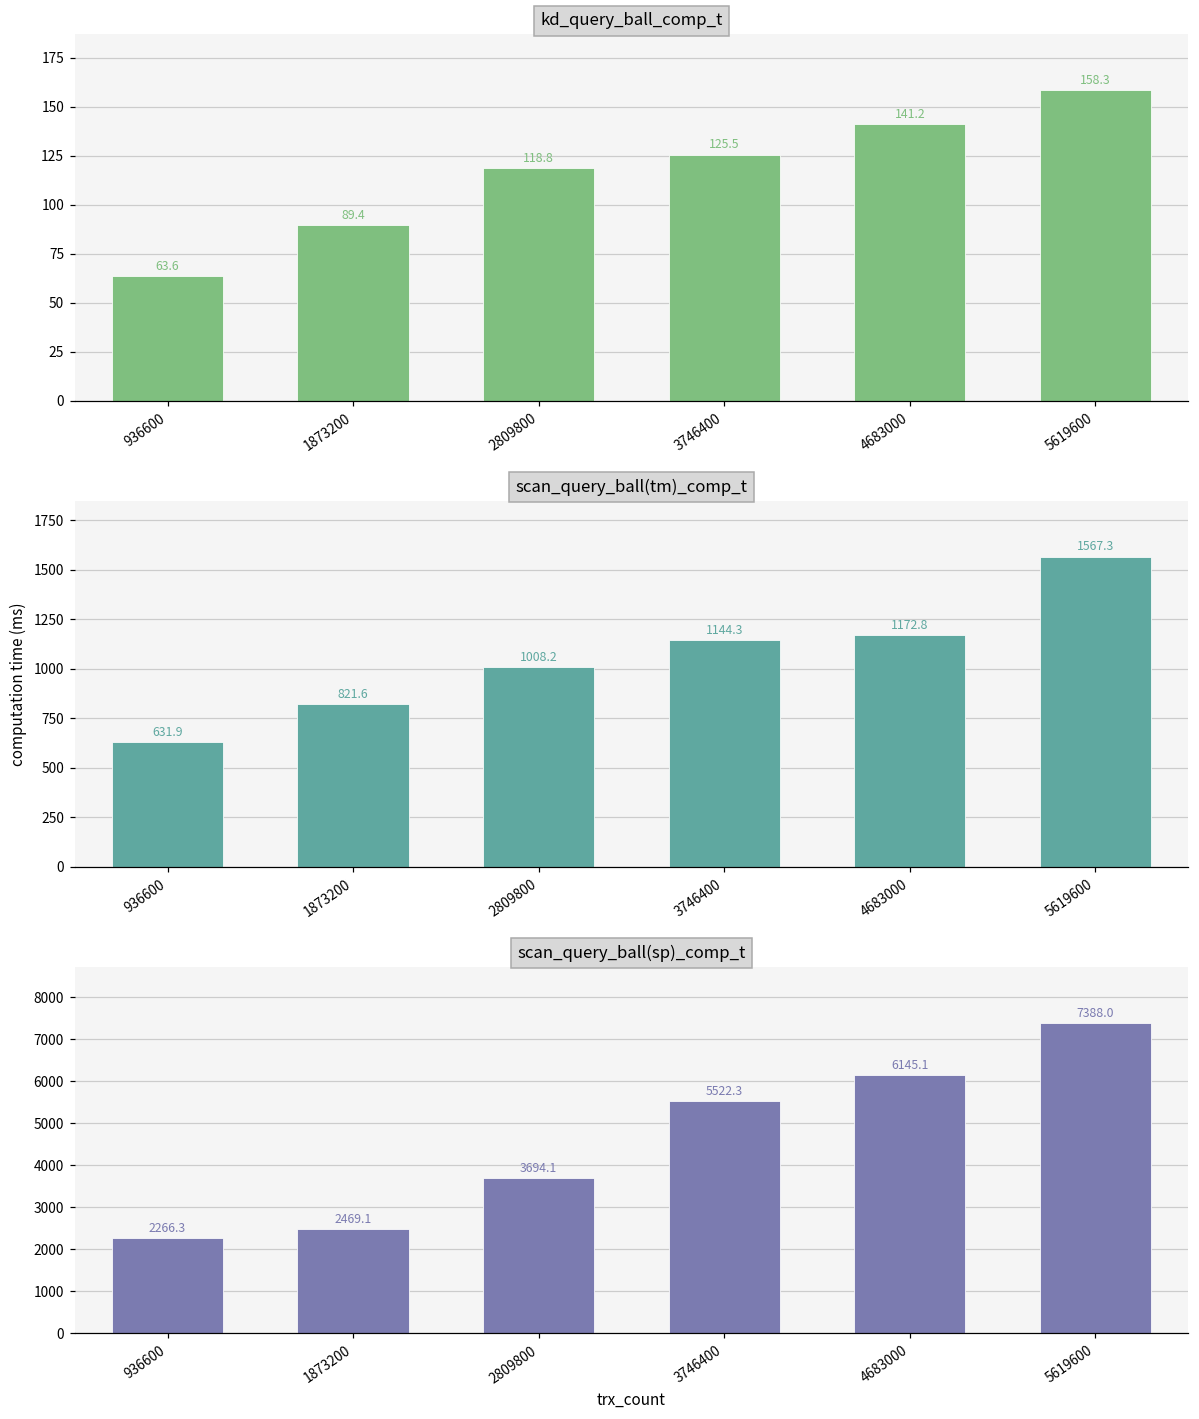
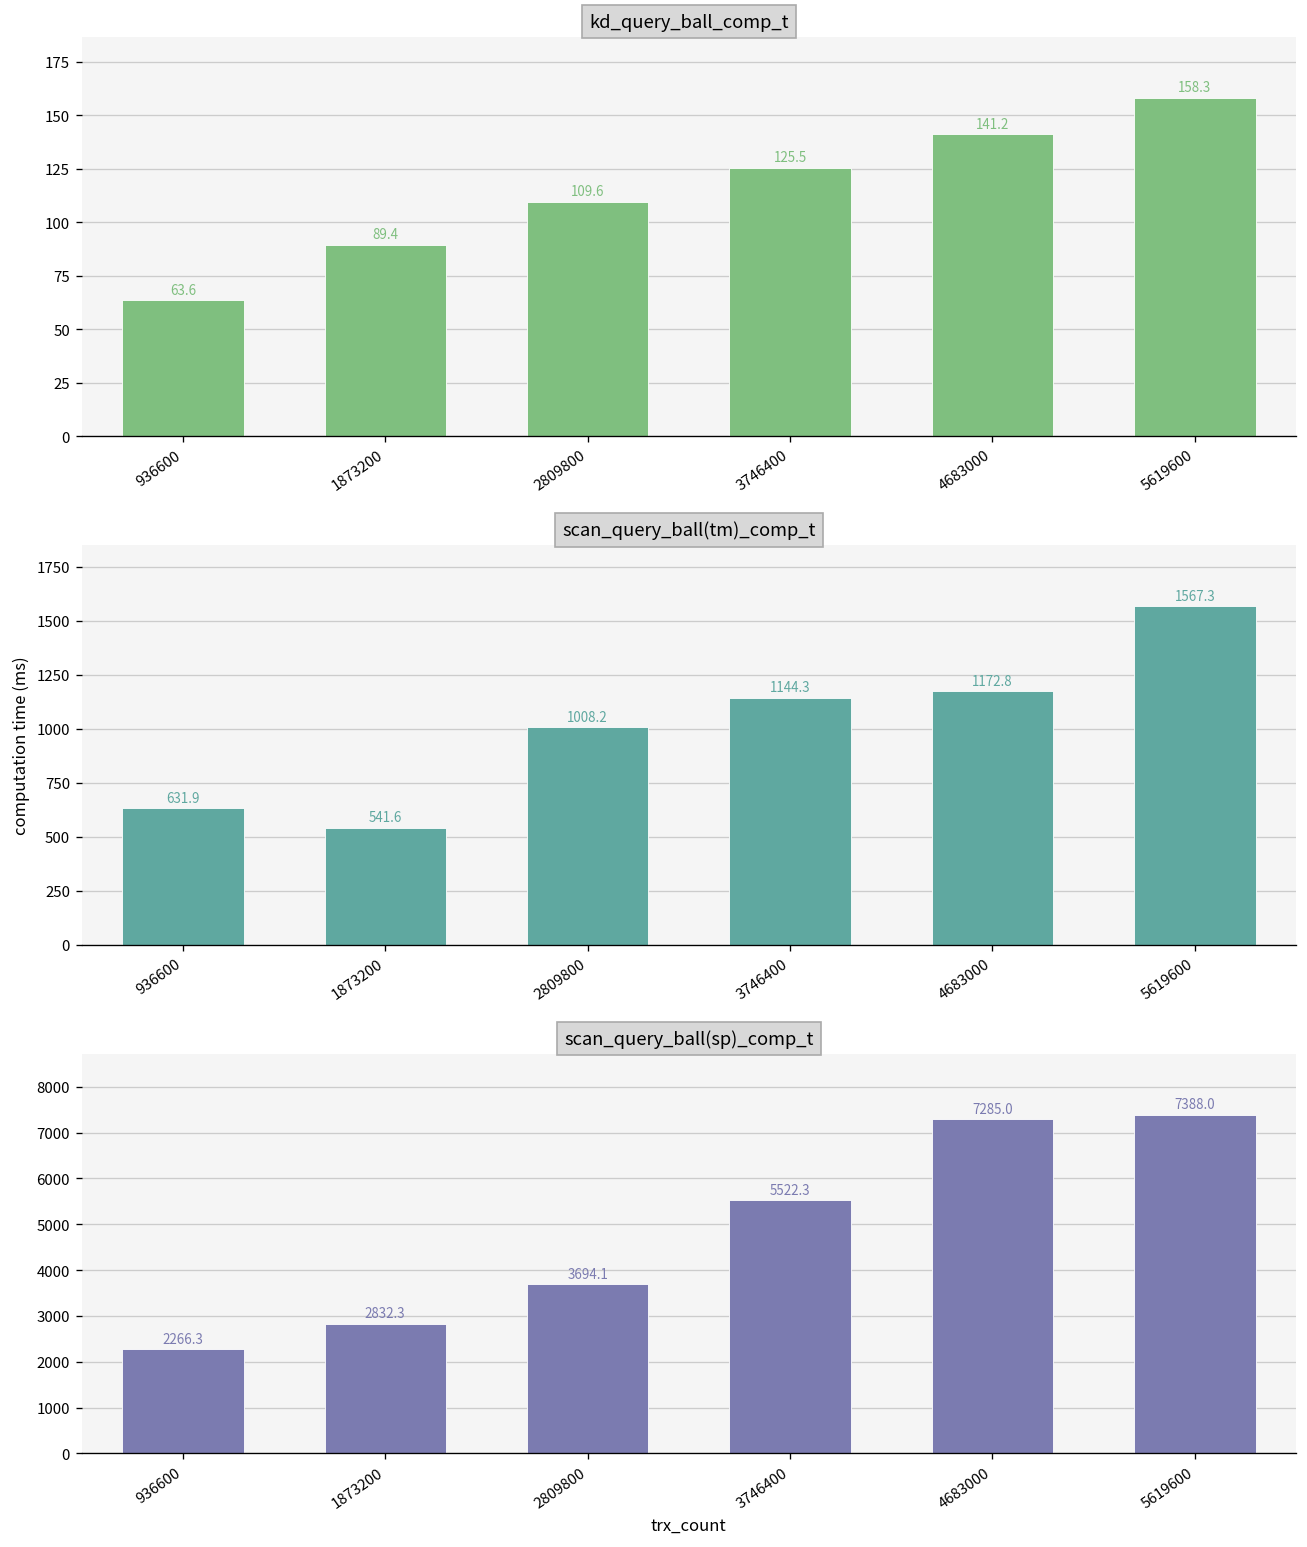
  {
    "kd_query_ball_comp_t": {
      "936600": 63.6,
      "1873200": 89.4,
-     "2809800": 118.8,
+     "2809800": 109.6,
      "3746400": 125.5,
      "4683000": 141.2,
      "5619600": 158.3
    },
    "scan_query_ball(tm)_comp_t": {
      "936600": 631.9,
-     "1873200": 821.6,
+     "1873200": 541.6,
      "2809800": 1008.2,
      "3746400": 1144.3,
      "4683000": 1172.8,
      "5619600": 1567.3
    },
    "scan_query_ball(sp)_comp_t": {
      "936600": 2266.3,
-     "1873200": 2469.1,
+     "1873200": 2832.3,
      "2809800": 3694.1,
      "3746400": 5522.3,
-     "4683000": 6145.1,
+     "4683000": 7285.0,
      "5619600": 7388.0
    }
  }
